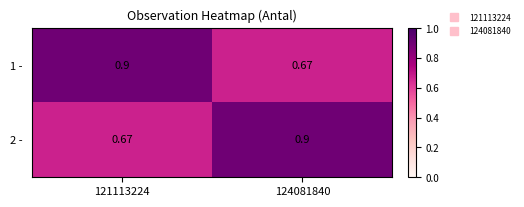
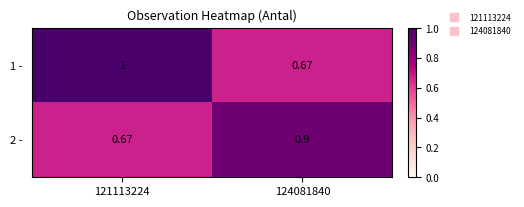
  {
    "1 -": {
-     "121113224": 0.9,
+     "121113224": 1,
      "124081840": 0.67
    },
    "2 -": {
      "121113224": 0.67,
      "124081840": 0.9
    }
  }
